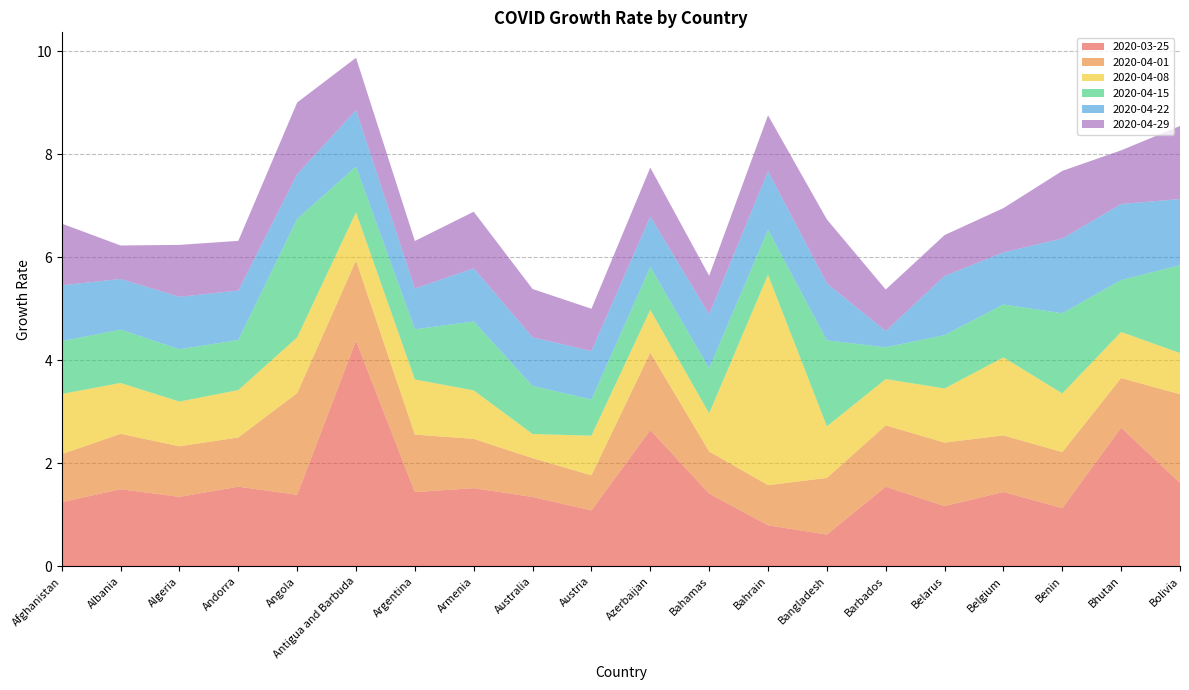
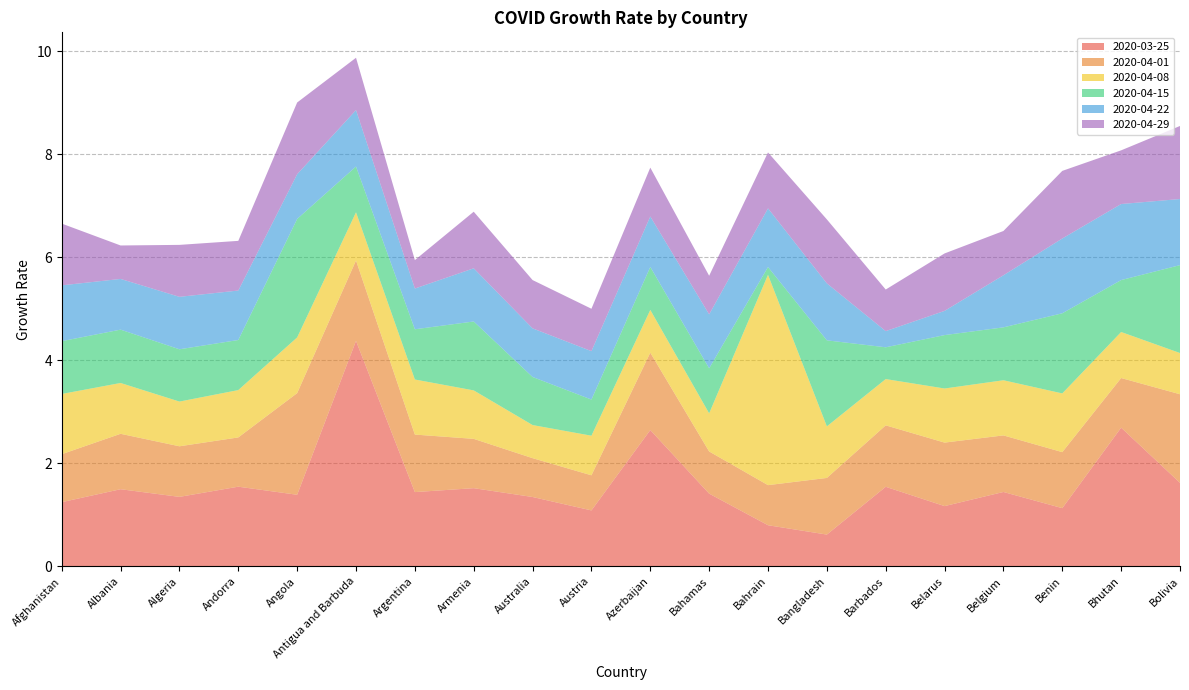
  {
    "2020-04-08": {
      "Afghanistan": 1.2,
      "Albania": 1.0,
      "Algeria": 0.9,
      "Andorra": 0.9,
      "Angola": 1.1,
      "Antigua and Barbuda": 0.9,
      "Argentina": 1.1,
      "Armenia": 0.9,
-     "Australia": 0.5,
+     "Australia": 0.6,
      "Austria": 0.8,
      "Azerbaijan": 0.8,
      "Bahamas": 0.7,
      "Bahrain": 4.1,
      "Bangladesh": 1.0,
      "Barbados": 0.9,
      "Belarus": 1.1,
-     "Belgium": 1.5,
+     "Belgium": 1.1,
      "Benin": 1.1,
      "Bhutan": 0.9,
      "Bolivia": 0.8
    },
    "2020-04-15": {
      "Afghanistan": 1.0,
      "Albania": 1.0,
      "Algeria": 1.0,
      "Andorra": 1.0,
      "Angola": 2.3,
      "Antigua and Barbuda": 0.9,
      "Argentina": 1.0,
      "Armenia": 1.3,
      "Australia": 0.9,
      "Austria": 0.7,
      "Azerbaijan": 0.8,
      "Bahamas": 0.9,
-     "Bahrain": 0.9,
+     "Bahrain": 0.2,
      "Bangladesh": 1.7,
      "Barbados": 0.6,
      "Belarus": 1.0,
      "Belgium": 1.0,
      "Benin": 1.6,
      "Bhutan": 1.0,
      "Bolivia": 1.7
    },
    "2020-04-22": {
      "Afghanistan": 1.1,
      "Albania": 1.0,
      "Algeria": 1.0,
      "Andorra": 1.0,
      "Angola": 0.9,
      "Antigua and Barbuda": 1.1,
      "Argentina": 0.8,
      "Armenia": 1.0,
      "Australia": 0.9,
      "Austria": 0.9,
      "Azerbaijan": 1.0,
      "Bahamas": 1.0,
      "Bahrain": 1.1,
      "Bangladesh": 1.1,
      "Barbados": 0.3,
-     "Belarus": 1.1,
+     "Belarus": 0.5,
      "Belgium": 1.0,
      "Benin": 1.5,
      "Bhutan": 1.5,
      "Bolivia": 1.3
    },
    "2020-04-29": {
      "Afghanistan": 1.2,
      "Albania": 0.6,
      "Algeria": 1.0,
      "Andorra": 1.0,
      "Angola": 1.4,
      "Antigua and Barbuda": 1.0,
-     "Argentina": 0.9,
+     "Argentina": 0.6,
      "Armenia": 1.1,
      "Australia": 0.9,
      "Austria": 0.8,
      "Azerbaijan": 0.9,
      "Bahamas": 0.7,
      "Bahrain": 1.1,
      "Bangladesh": 1.2,
      "Barbados": 0.8,
-     "Belarus": 0.8,
+     "Belarus": 1.1,
      "Belgium": 0.9,
      "Benin": 1.3,
      "Bhutan": 1.0,
      "Bolivia": 1.4
    }
  }
